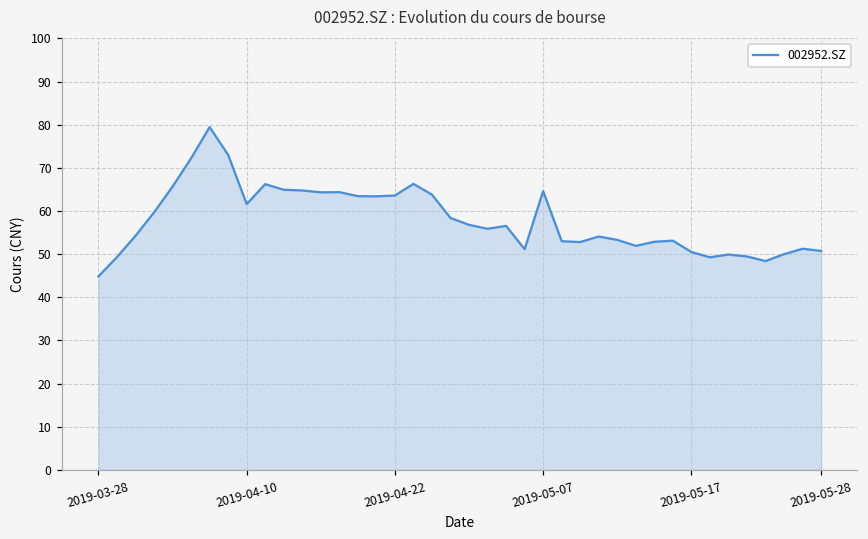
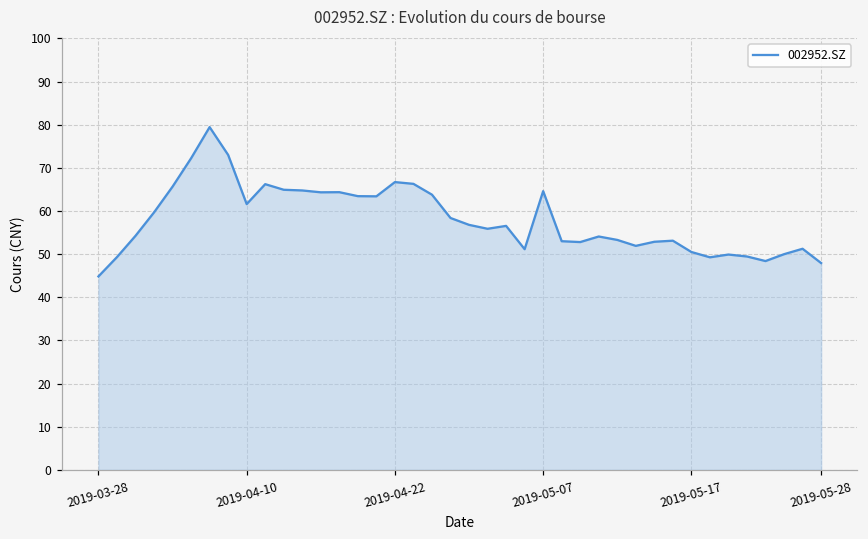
  {
    "2019-03-28": 45,
    "2019-04-10": 62,
-   "2019-04-22": 64,
+   "2019-04-22": 67,
    "2019-05-07": 65,
    "2019-05-17": 51,
-   "2019-05-28": 51
+   "2019-05-28": 48
  }
